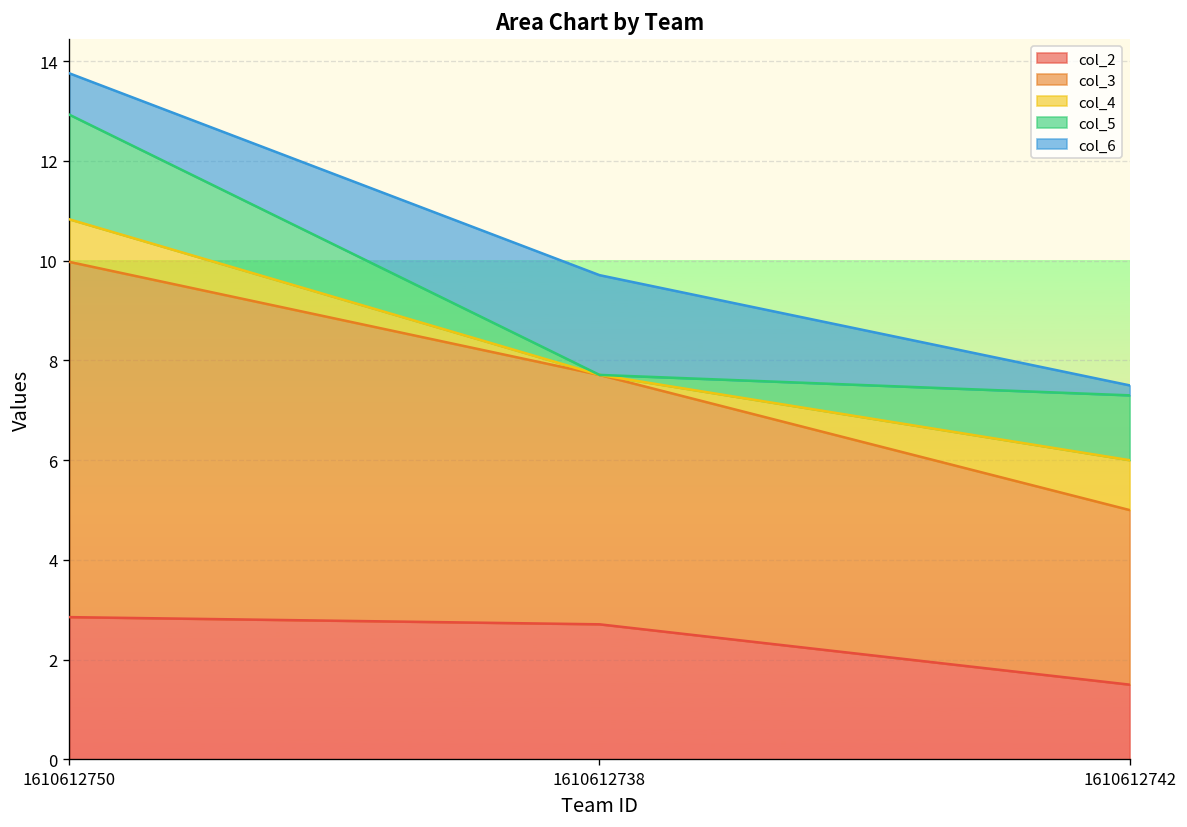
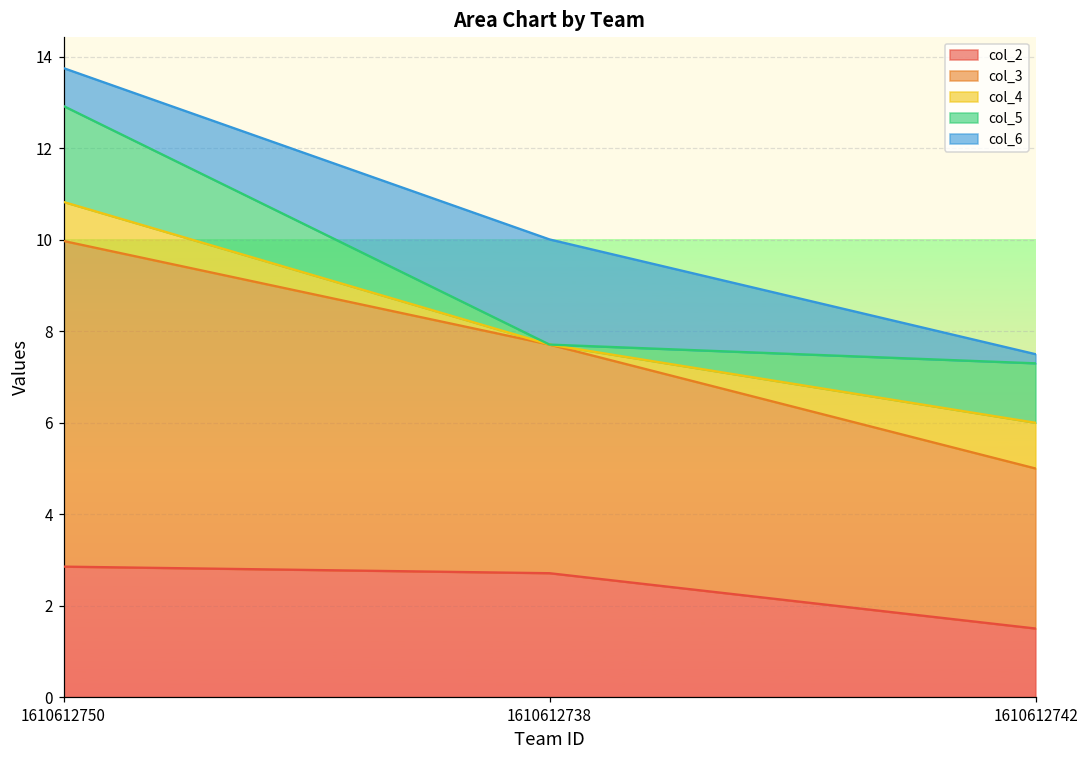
  {
    "col_4": {
      "1610612750": 0.9,
      "1610612742": 1.0
    },
    "col_5": {
      "1610612750": 2.1,
      "1610612742": 1.3
    },
    "col_6": {
      "1610612750": 0.8,
-     "1610612738": 2.0,
+     "1610612738": 2.3,
      "1610612742": 0.2
    }
  }
